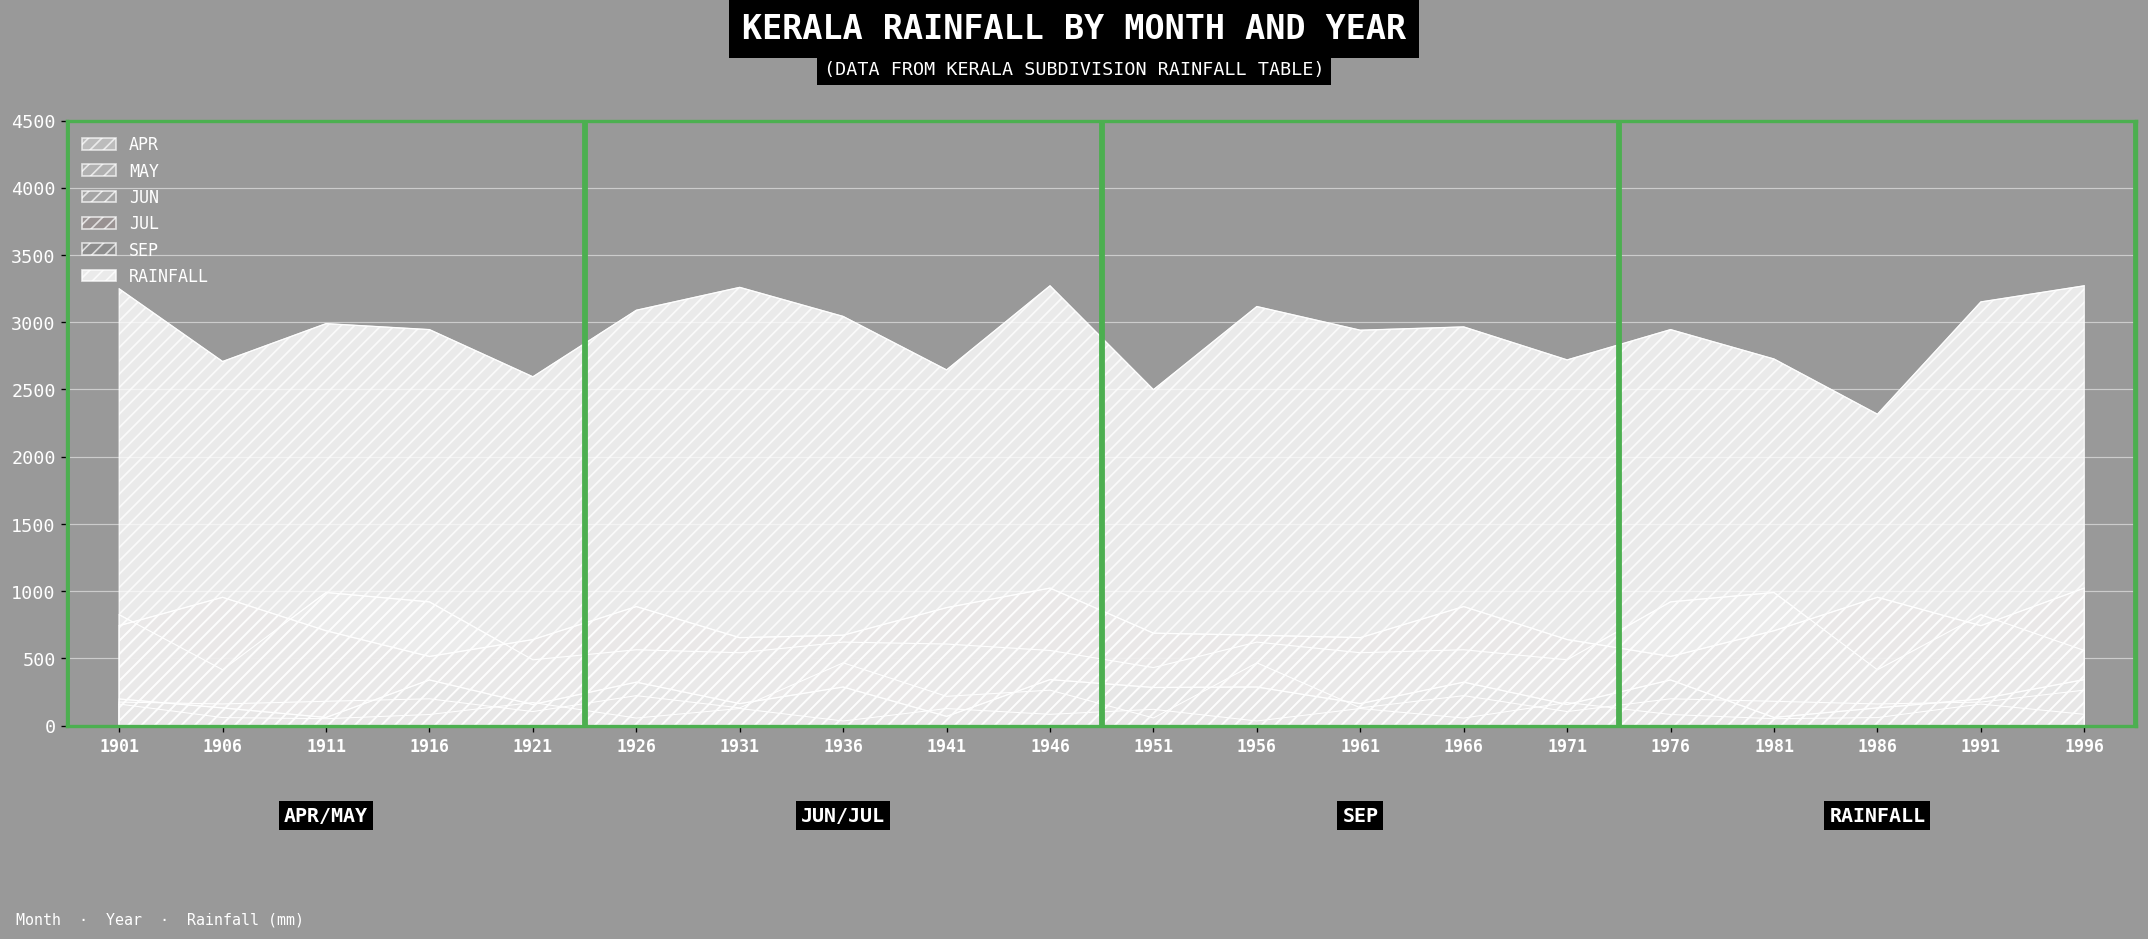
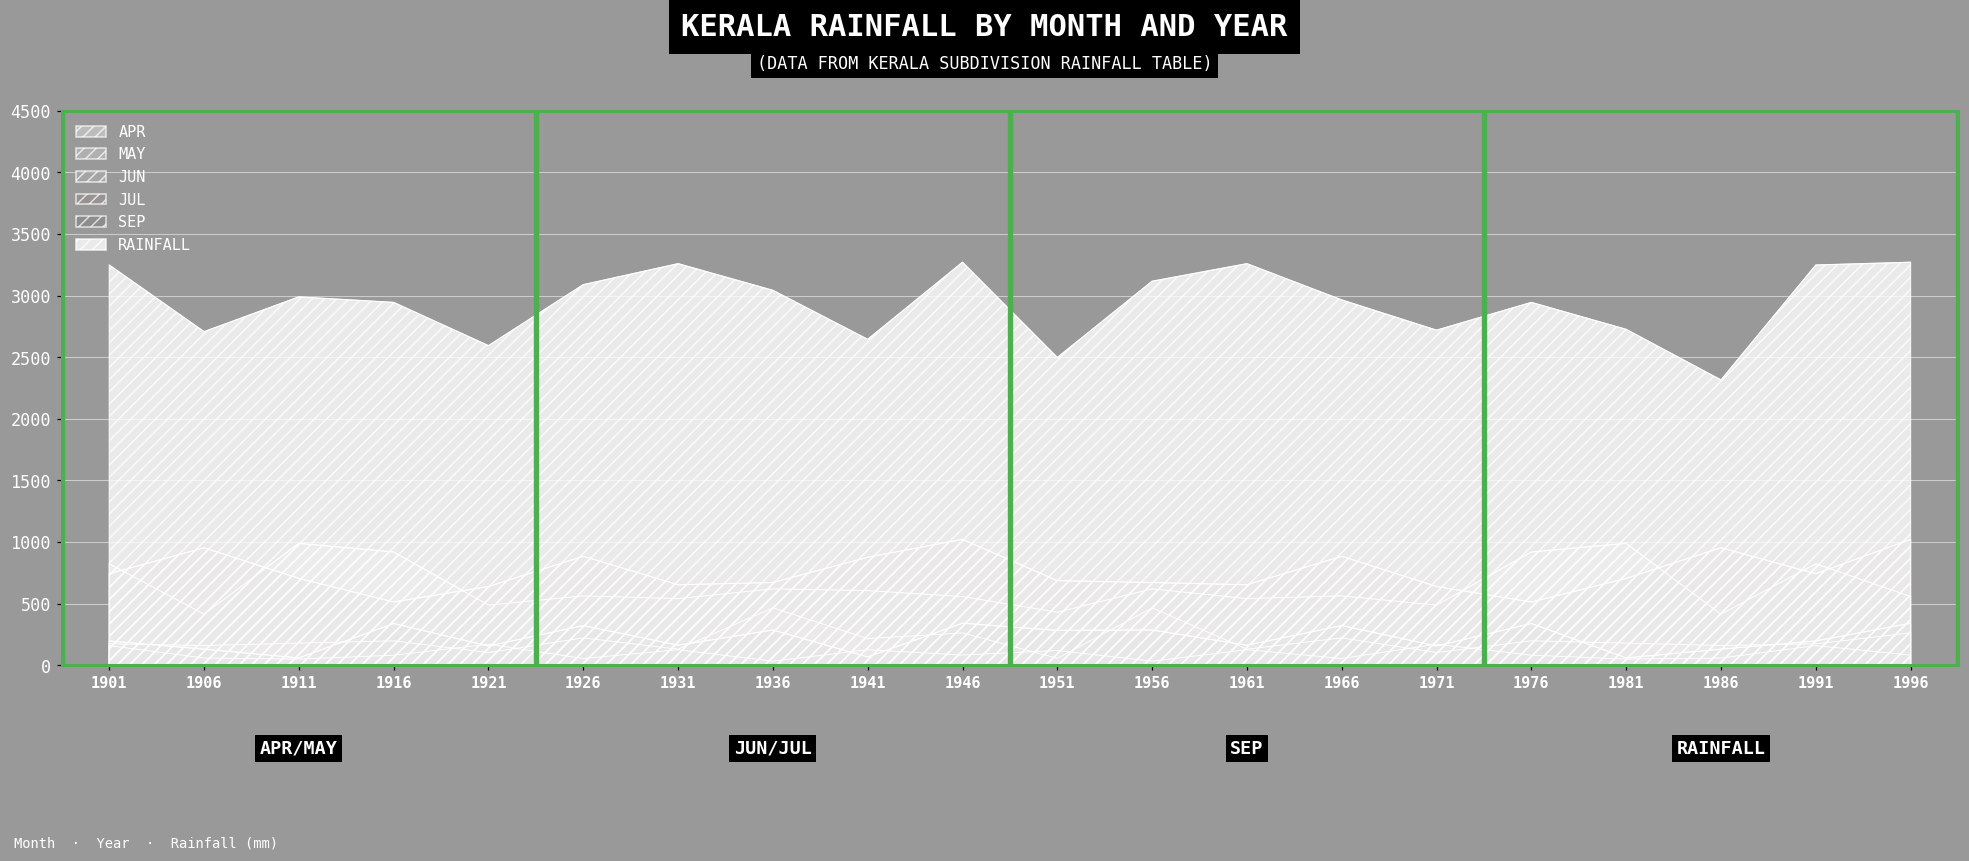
  {
    "RAINFALL": {
      "1901": 3250,
      "1906": 2710,
      "1911": 2990,
      "1916": 2950,
      "1921": 2590,
      "1926": 3090,
      "1931": 3260,
      "1936": 3040,
      "1941": 2650,
      "1946": 3270,
      "1951": 2500,
      "1956": 3120,
-     "1961": 2940,
+     "1961": 3260,
      "1966": 2970,
      "1971": 2720,
      "1976": 2950,
      "1981": 2730,
      "1986": 2320,
-     "1991": 3150,
+     "1991": 3250,
      "1996": 3270
    }
  }
